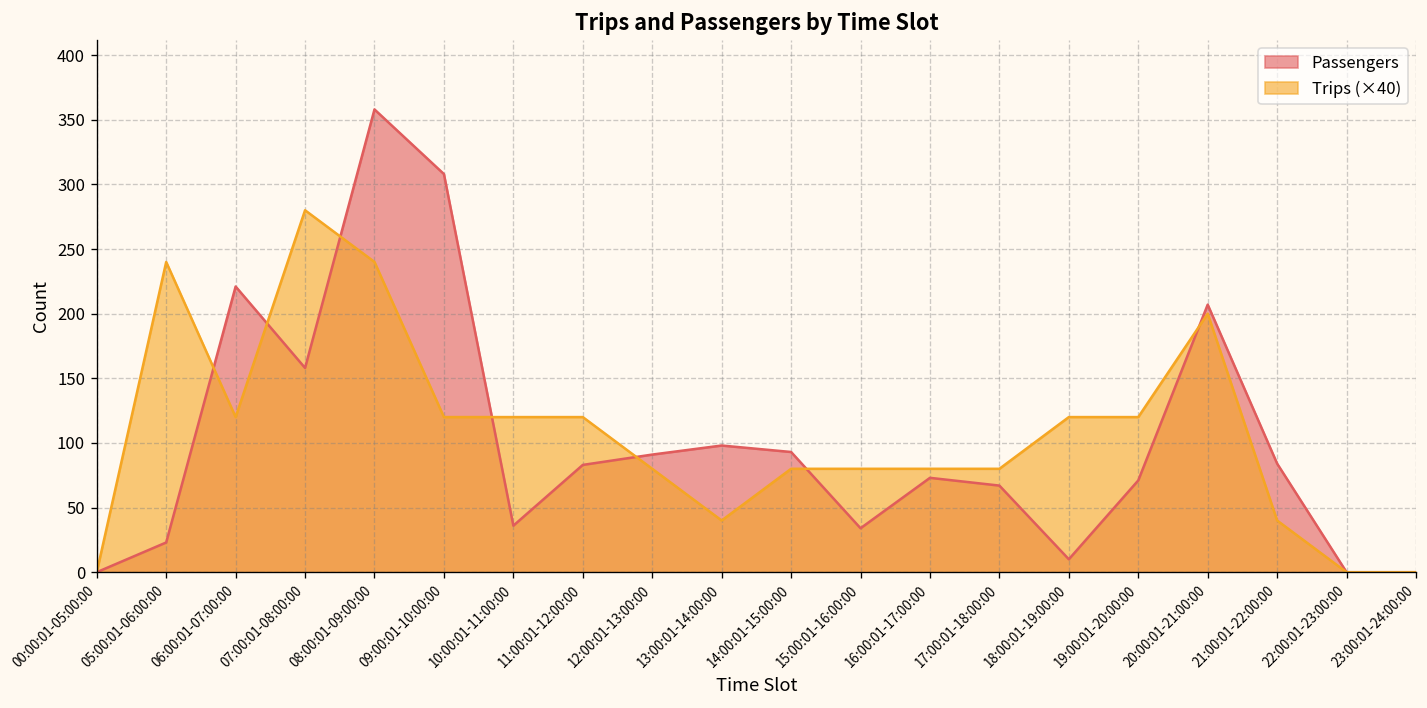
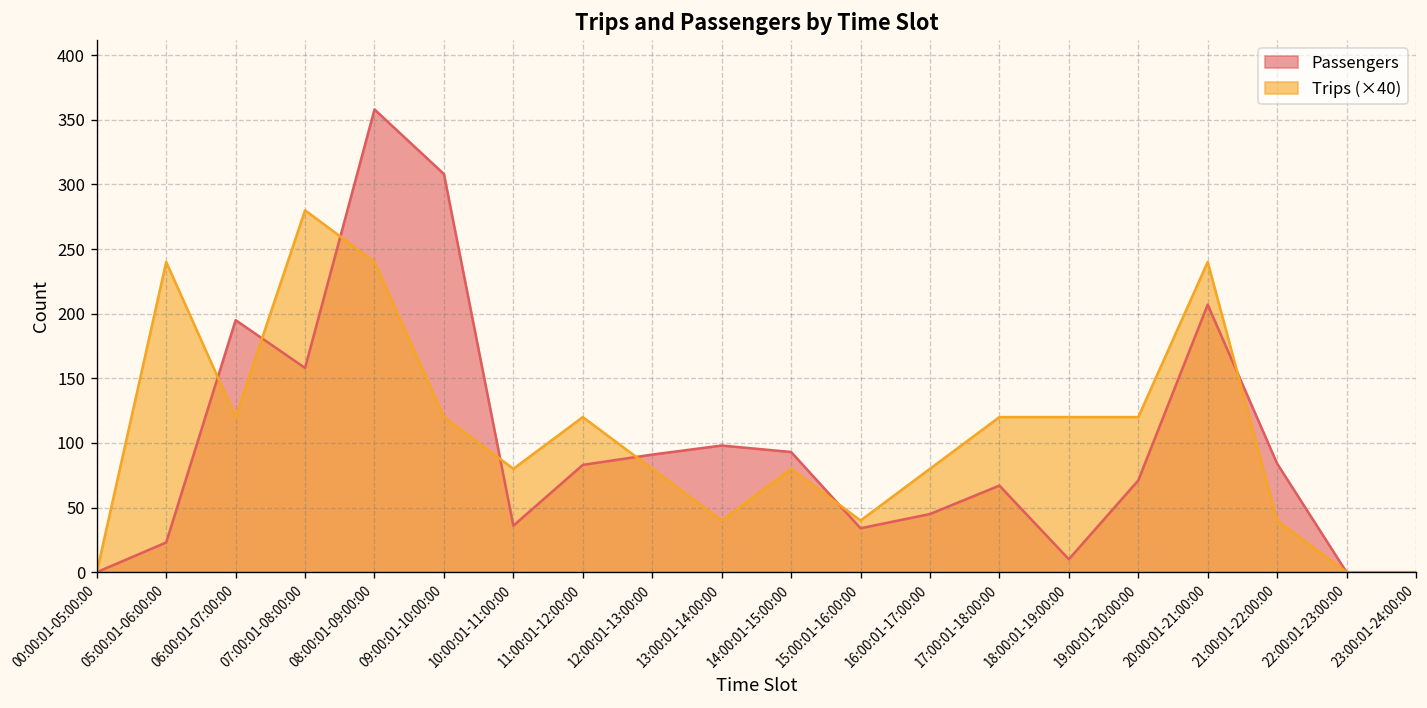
  {
    "Passengers": {
      "05:00:01-06:00:00": 23,
-     "06:00:01-07:00:00": 221,
+     "06:00:01-07:00:00": 195,
      "07:00:01-08:00:00": 158,
      "08:00:01-09:00:00": 358,
      "09:00:01-10:00:00": 308,
      "10:00:01-11:00:00": 36,
      "11:00:01-12:00:00": 83,
      "12:00:01-13:00:00": 91,
      "13:00:01-14:00:00": 98,
      "14:00:01-15:00:00": 93,
      "15:00:01-16:00:00": 34,
-     "16:00:01-17:00:00": 73,
+     "16:00:01-17:00:00": 45,
      "17:00:01-18:00:00": 67,
      "18:00:01-19:00:00": 10,
      "19:00:01-20:00:00": 71,
      "20:00:01-21:00:00": 207,
      "21:00:01-22:00:00": 84
    },
    "Trips (×40)": {
      "05:00:01-06:00:00": 240,
      "06:00:01-07:00:00": 120,
      "07:00:01-08:00:00": 280,
      "08:00:01-09:00:00": 240,
      "09:00:01-10:00:00": 120,
-     "10:00:01-11:00:00": 120,
+     "10:00:01-11:00:00": 80,
      "11:00:01-12:00:00": 120,
      "12:00:01-13:00:00": 80,
      "13:00:01-14:00:00": 40,
      "14:00:01-15:00:00": 80,
-     "15:00:01-16:00:00": 80,
+     "15:00:01-16:00:00": 40,
      "16:00:01-17:00:00": 80,
-     "17:00:01-18:00:00": 80,
+     "17:00:01-18:00:00": 120,
      "18:00:01-19:00:00": 120,
      "19:00:01-20:00:00": 120,
-     "20:00:01-21:00:00": 200,
+     "20:00:01-21:00:00": 240,
      "21:00:01-22:00:00": 40
    }
  }
